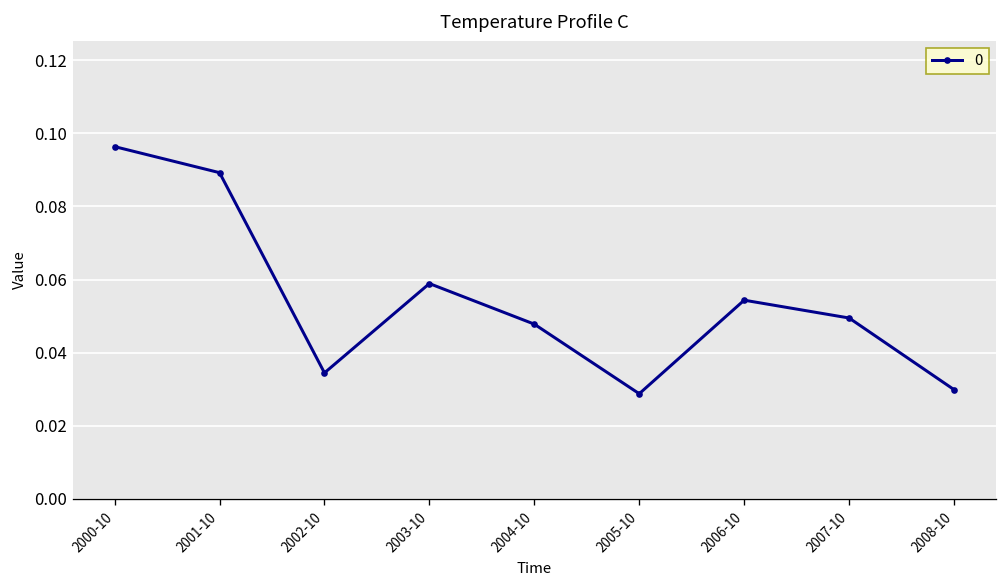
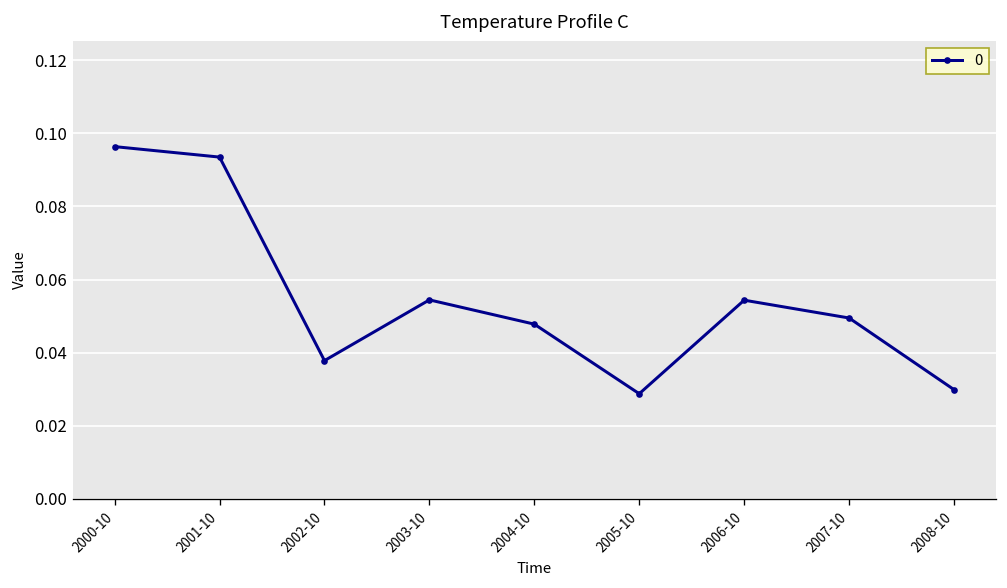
  {
    "2000-10": 0.096,
-   "2001-10": 0.089,
-   "2002-10": 0.034,
-   "2003-10": 0.059,
+   "2001-10": 0.093,
+   "2002-10": 0.038,
+   "2003-10": 0.054,
    "2004-10": 0.048,
    "2005-10": 0.029,
    "2006-10": 0.054,
    "2007-10": 0.049,
    "2008-10": 0.030
  }
